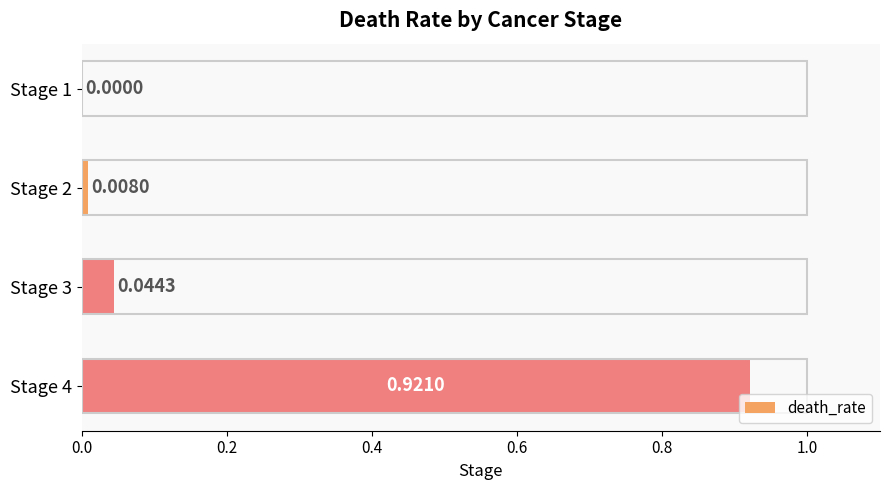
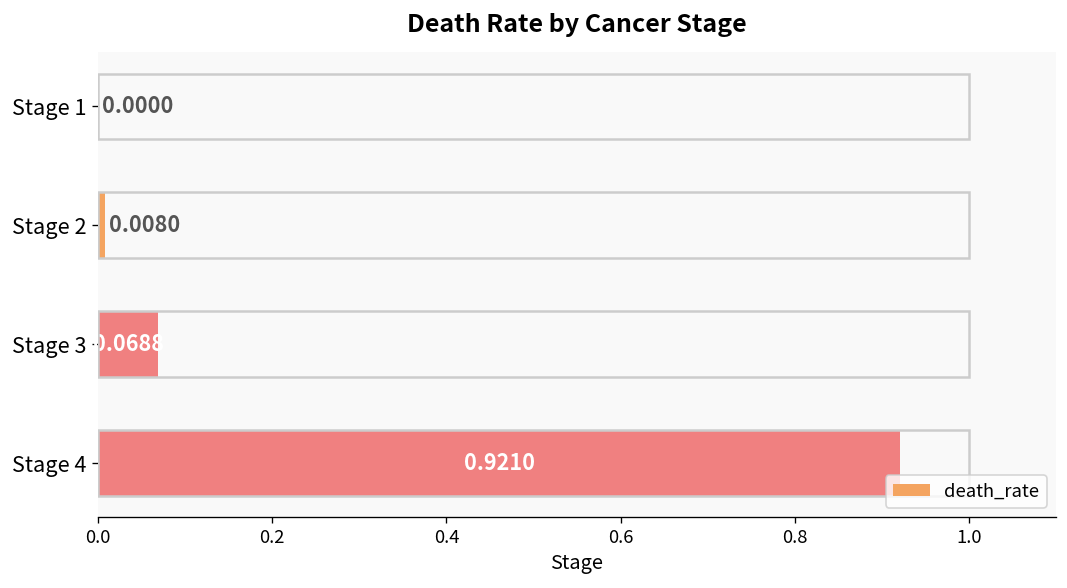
  {
    "Stage 1": 0.0000,
    "Stage 2": 0.0080,
-   "Stage 3": 0.0443,
+   "Stage 3": 0.0688,
    "Stage 4": 0.9210
  }
